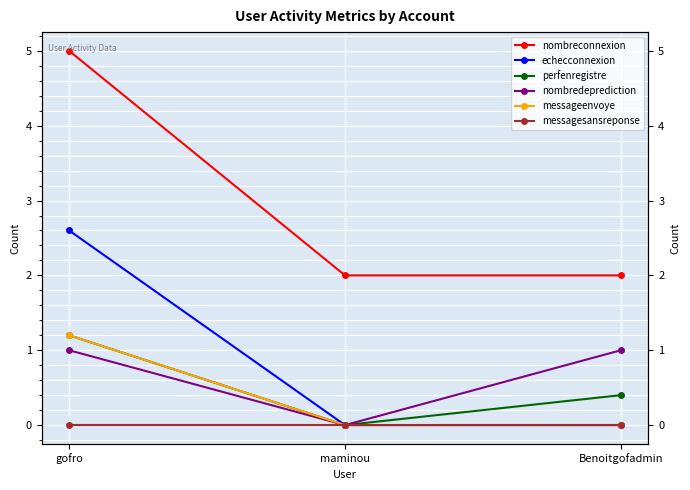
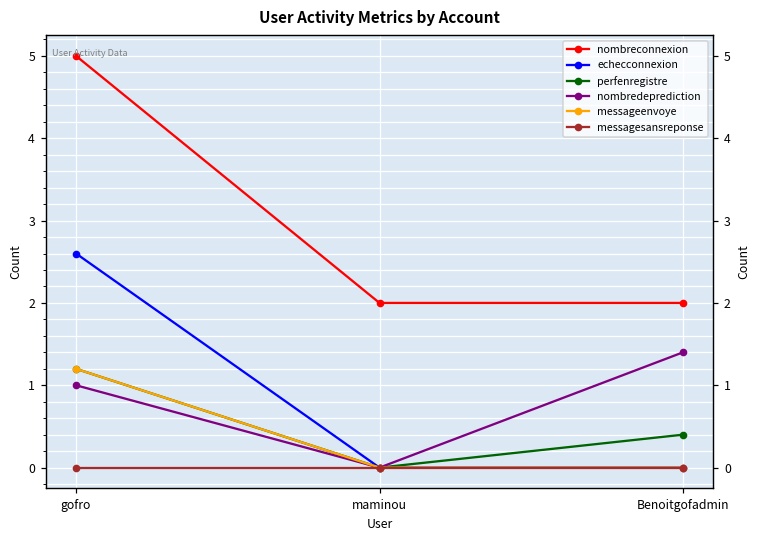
  {
    "nombreconnexion": {
      "gofro": 5.0,
      "maminou": 2.0,
      "Benoitgofadmin": 2.0
    },
    "echecconnexion": {
      "gofro": 2.6
    },
    "perfenregistre": {
      "Benoitgofadmin": 0.4
    },
    "nombredeprediction": {
      "gofro": 1.0,
-     "Benoitgofadmin": 1.0
+     "Benoitgofadmin": 1.4
    },
    "messagesansreponse": {
      "gofro": 0.0
    }
  }
